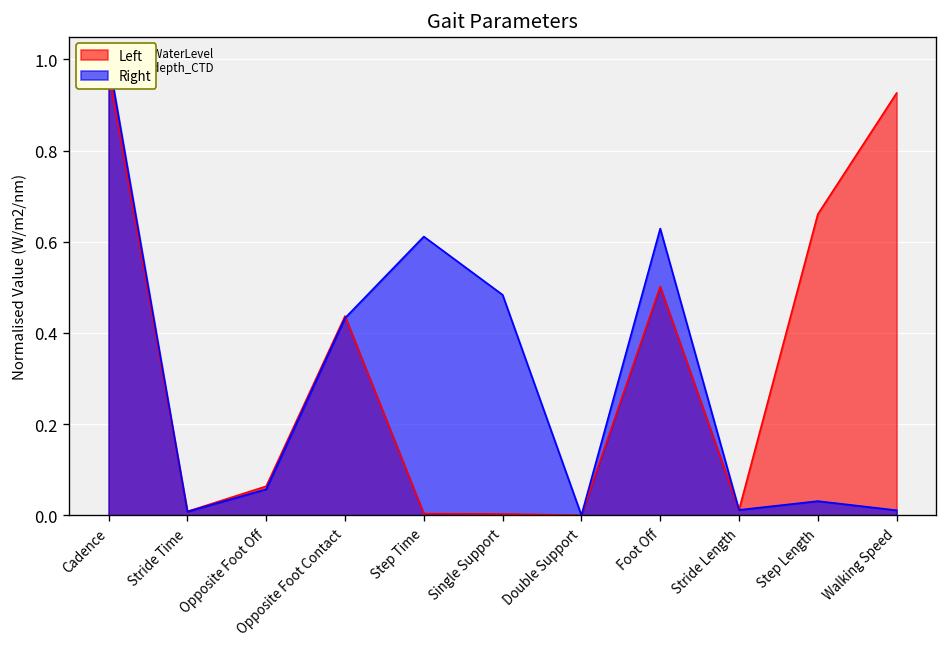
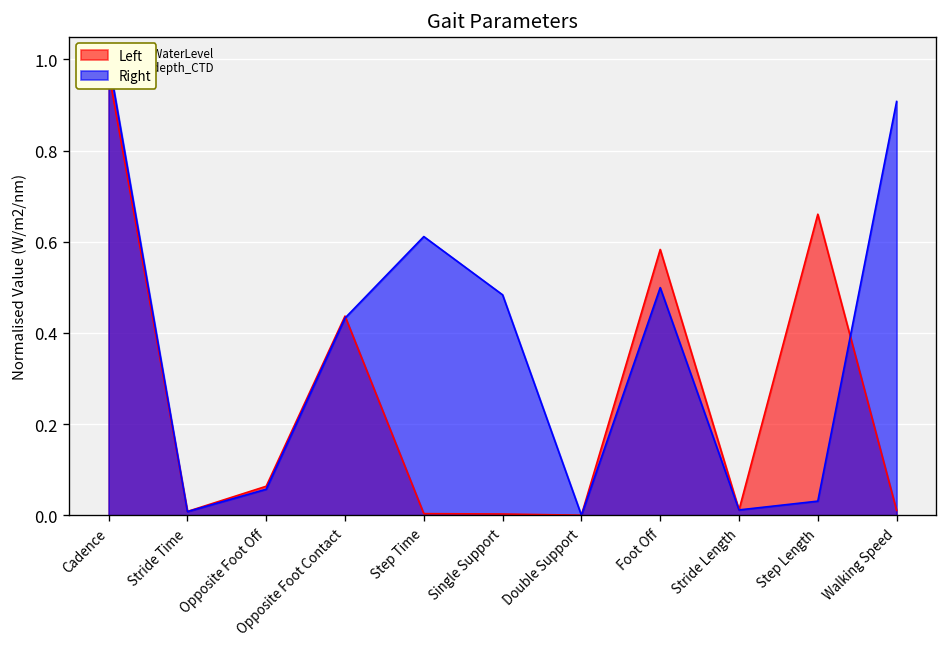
  {
    "Left": {
      "Step Time": 0.00,
      "Single Support": 0.00,
-     "Foot Off": 0.50,
+     "Foot Off": 0.58,
      "Step Length": 0.66,
-     "Walking Speed": 0.93
+     "Walking Speed": 0.01
    },
    "Right": {
      "Step Time": 0.61,
      "Single Support": 0.48,
-     "Foot Off": 0.63,
+     "Foot Off": 0.50,
      "Step Length": 0.03,
-     "Walking Speed": 0.01
+     "Walking Speed": 0.91
    }
  }
